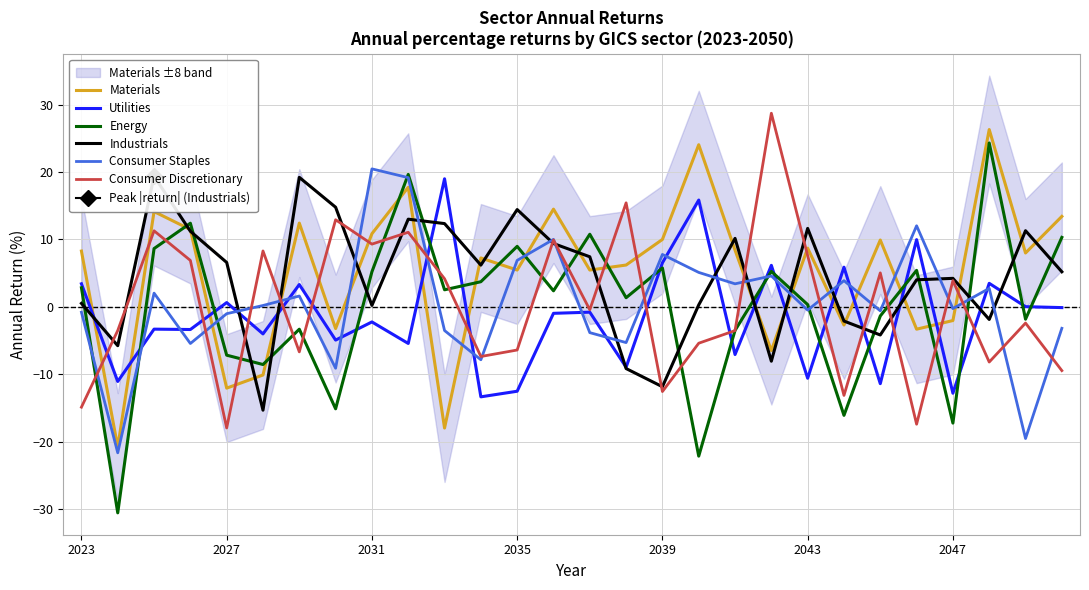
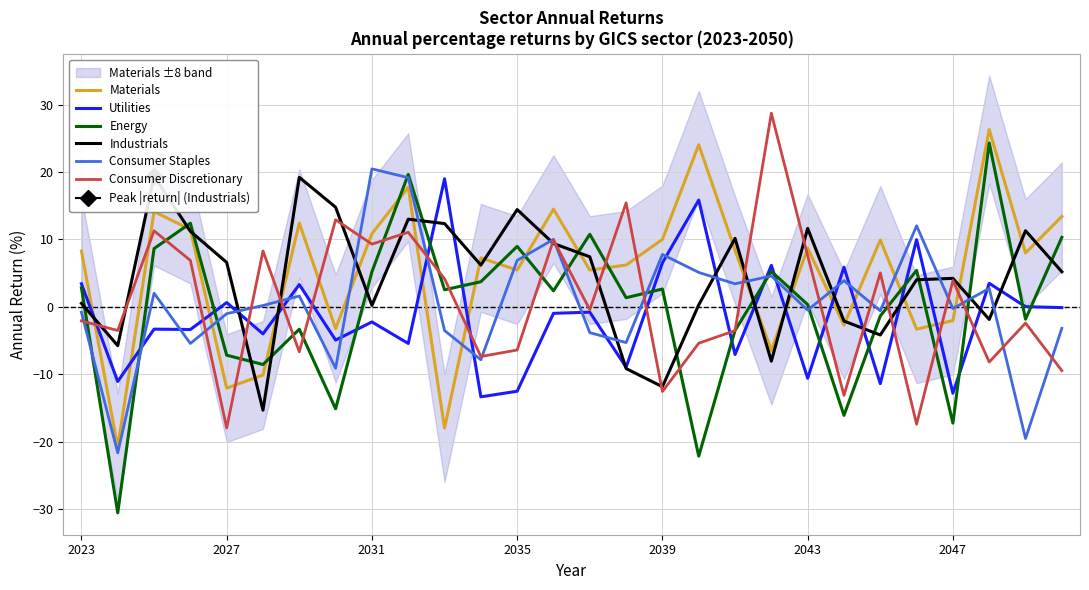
  {
    "Materials": {
      "2023": 8,
      "2027": -12,
      "2031": 11,
      "2035": 5,
      "2039": 10,
      "2043": 9,
      "2047": -2
    },
    "Utilities": {
      "2023": 3,
      "2027": 1,
      "2031": -2,
      "2035": -13,
      "2039": 7,
      "2043": -11,
      "2047": -13
    },
    "Energy": {
      "2023": 3,
      "2027": -7,
      "2031": 5,
      "2035": 9,
-     "2039": 6,
+     "2039": 3,
      "2043": 0,
      "2047": -17
    },
    "Consumer Discretionary": {
-     "2023": -15,
+     "2023": -2,
      "2027": -18,
      "2031": 9,
      "2035": -6,
      "2039": -13,
      "2043": 8
    }
  }
